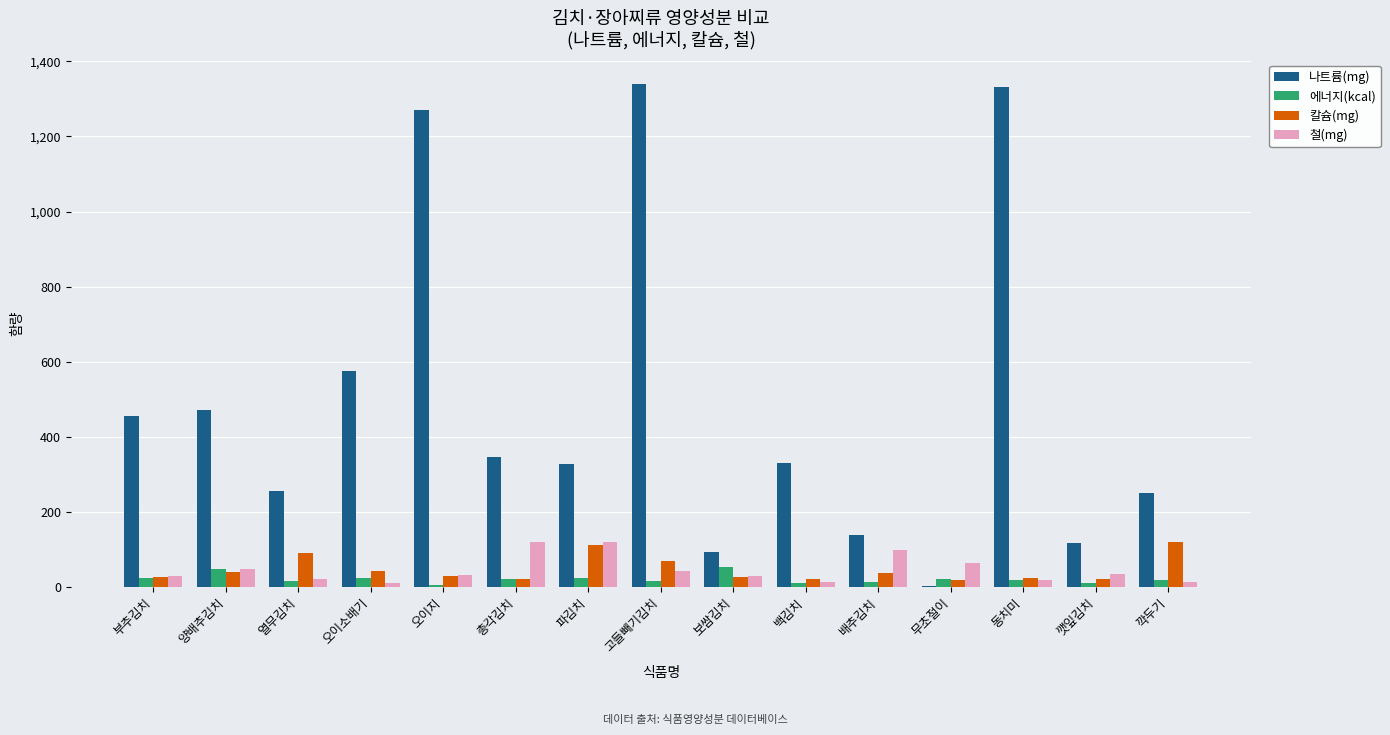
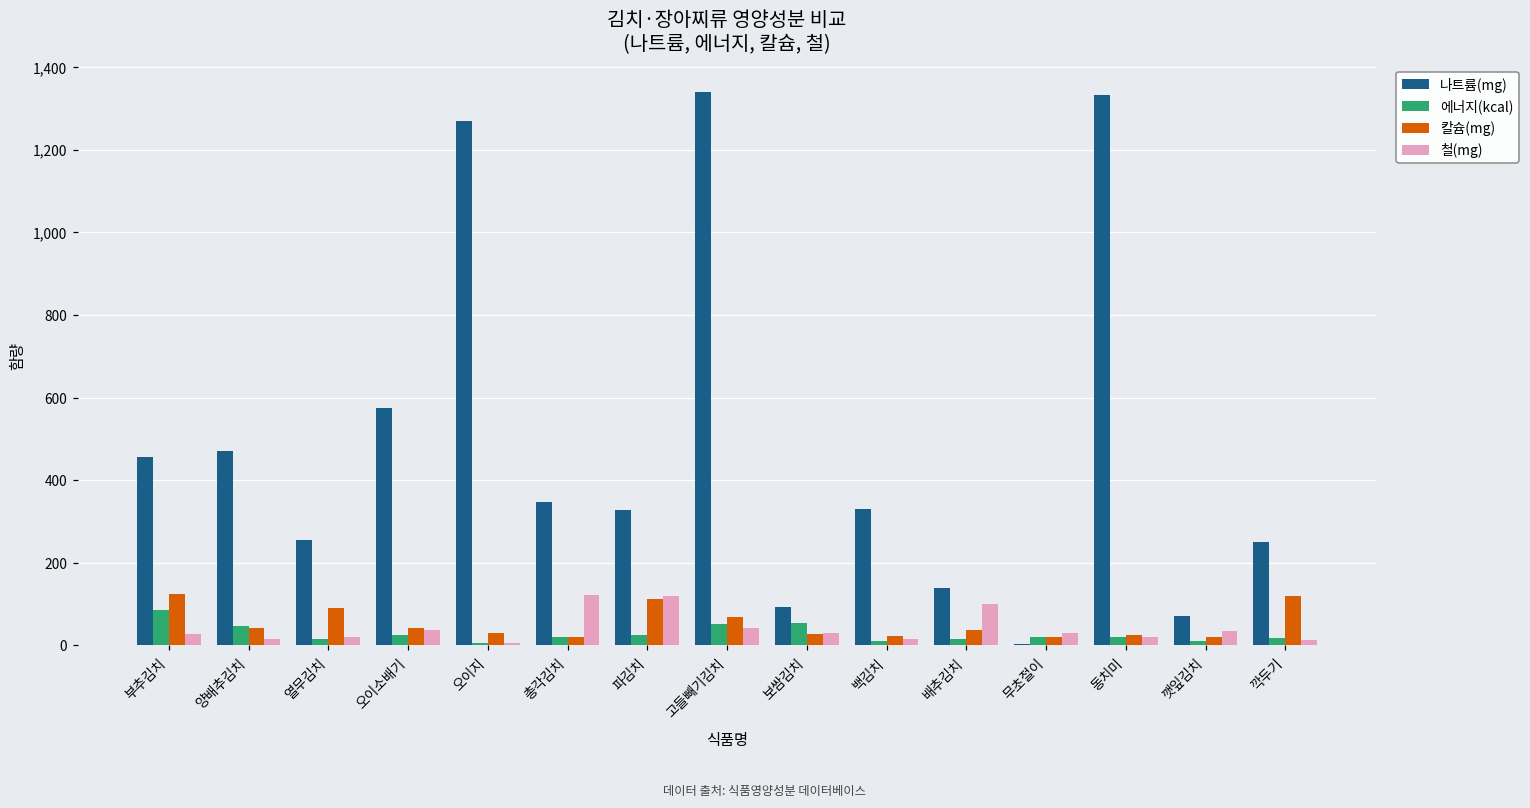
  {
    "나트륨(mg)": {
      "부추김치": "460",
      "양배추김치": "470",
      "열무김치": "260",
      "오이소배기": "570",
      "오이지": "1,270",
      "총각김치": "350",
      "파김치": "330",
      "고들빼기김치": "1,340",
      "보쌈김치": "90",
      "백김치": "330",
      "배추김치": "140",
      "동치미": "1,330",
-     "깻잎김치": "120",
+     "깻잎김치": "70",
      "깍두기": "250"
    },
    "에너지(kcal)": {
-     "부추김치": "20",
+     "부추김치": "90",
      "양배추김치": "50",
      "열무김치": "20",
      "오이소배기": "30",
      "오이지": "10",
      "총각김치": "20",
      "파김치": "20",
-     "고들빼기김치": "20",
+     "고들빼기김치": "50",
      "보쌈김치": "50",
      "백김치": "10",
      "배추김치": "20",
      "무초절이": "20",
      "동치미": "20",
      "깻잎김치": "10",
      "깍두기": "20"
    },
    "칼슘(mg)": {
-     "부추김치": "30",
+     "부추김치": "120",
      "양배추김치": "40",
      "열무김치": "90",
      "오이소배기": "40",
      "오이지": "30",
      "총각김치": "20",
      "파김치": "110",
      "고들빼기김치": "70",
      "보쌈김치": "30",
      "백김치": "20",
      "배추김치": "40",
      "무초절이": "20",
      "동치미": "30",
      "깻잎김치": "20",
      "깍두기": "120"
    },
    "철(mg)": {
      "부추김치": "30",
-     "양배추김치": "50",
+     "양배추김치": "20",
      "열무김치": "20",
-     "오이소배기": "10",
-     "오이지": "30",
+     "오이소배기": "40",
+     "오이지": "10",
      "총각김치": "120",
      "파김치": "120",
      "고들빼기김치": "40",
      "보쌈김치": "30",
      "백김치": "10",
      "배추김치": "100",
-     "무초절이": "60",
+     "무초절이": "30",
      "동치미": "20",
      "깻잎김치": "30",
      "깍두기": "10"
    }
  }
